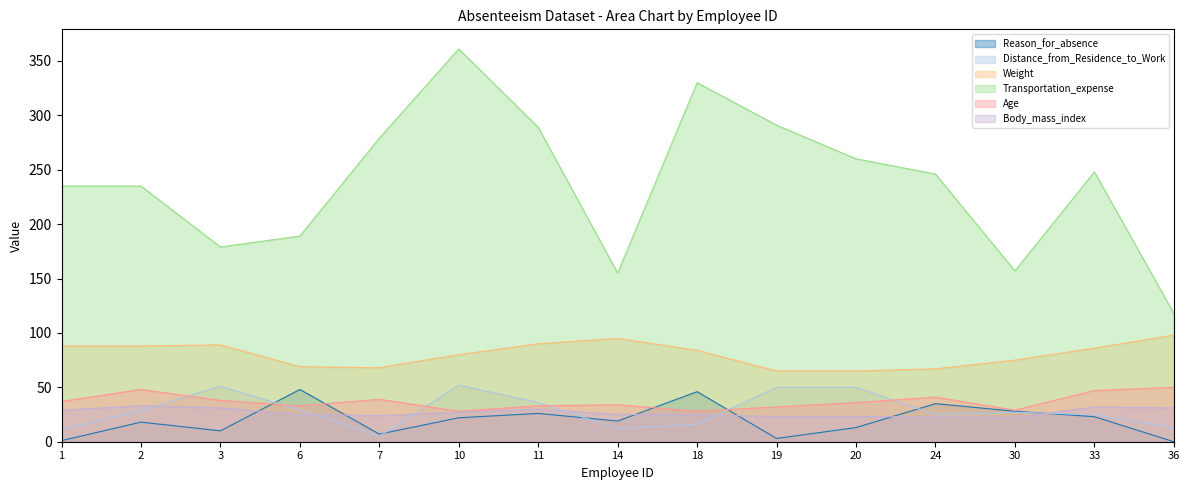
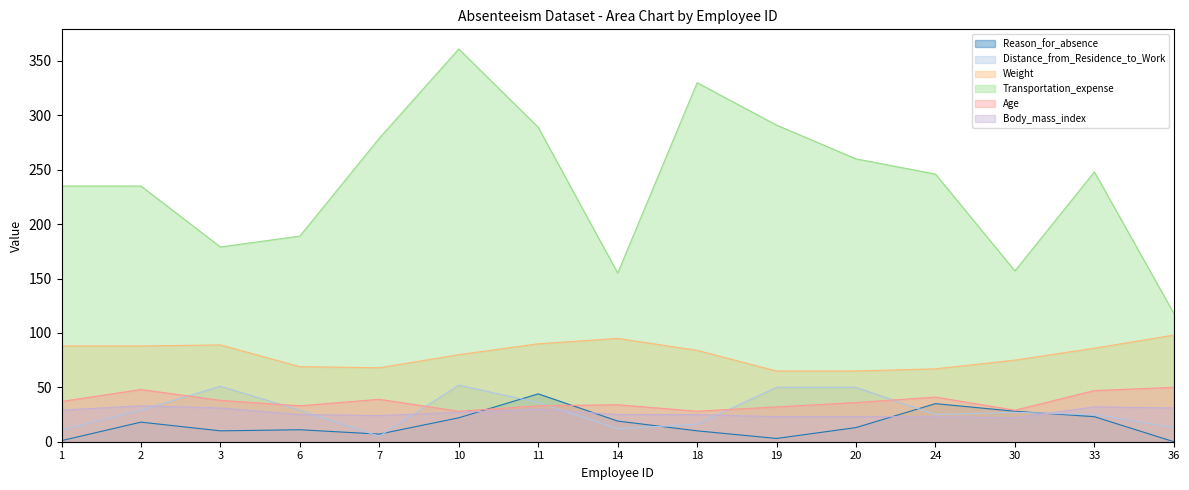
  {
    "Reason_for_absence": {
      "1": 1,
      "2": 18,
      "3": 10,
-     "6": 48,
+     "6": 11,
      "10": 22,
-     "11": 26,
+     "11": 44,
      "14": 19,
-     "18": 46,
+     "18": 10,
      "19": 3,
      "20": 13,
      "24": 35,
      "36": 0
    }
  }
